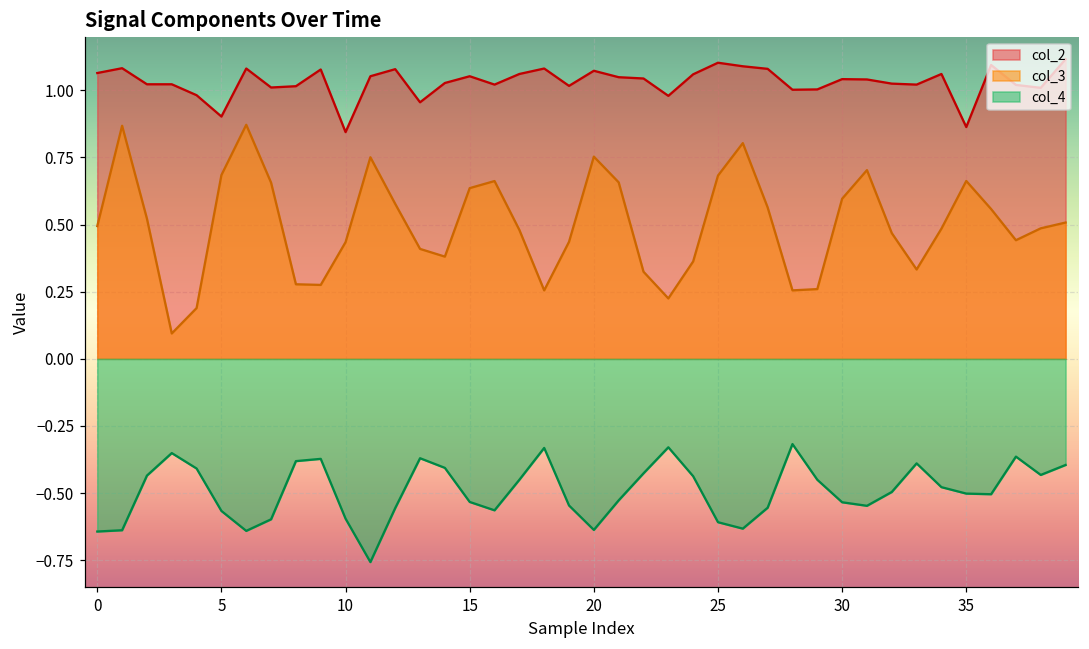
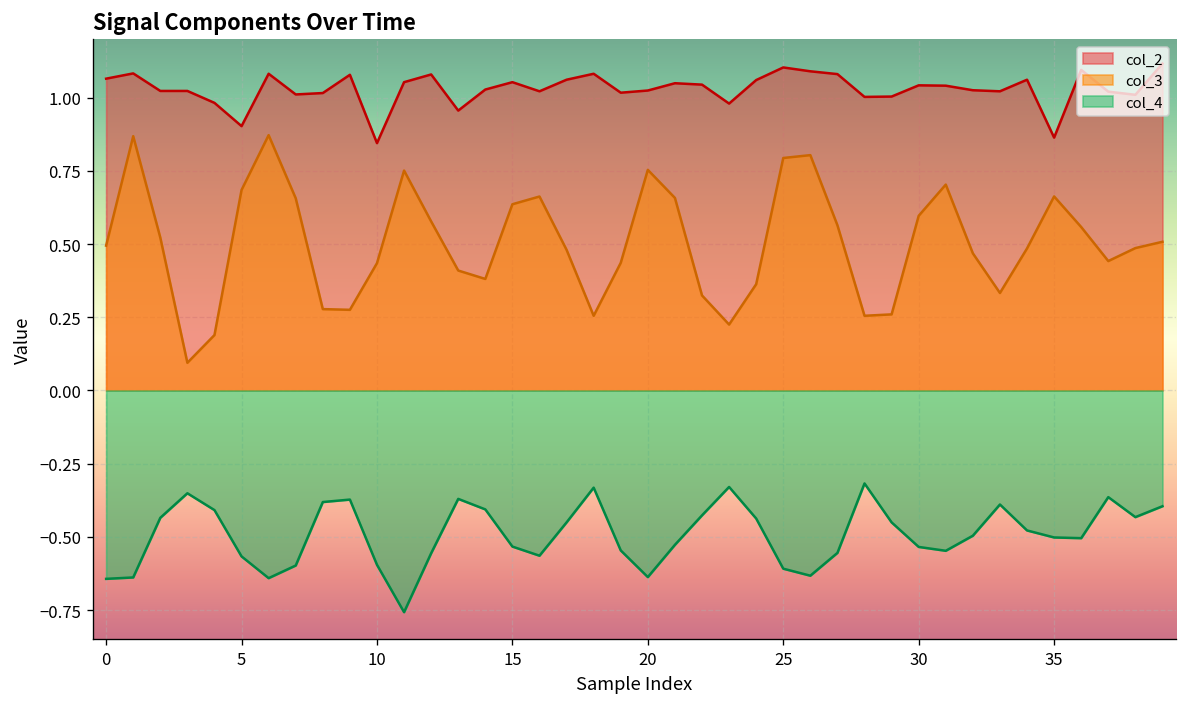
  {
    "col_2": {
      "0": 1.06,
      "5": 0.90,
      "10": 0.84,
      "15": 1.05,
-     "20": 1.07,
+     "20": 1.02,
      "25": 1.10,
      "30": 1.04,
      "35": 0.86
    },
    "col_3": {
      "0": 0.49,
      "5": 0.68,
      "10": 0.43,
      "15": 0.64,
      "20": 0.75,
-     "25": 0.68,
+     "25": 0.79,
      "30": 0.60,
      "35": 0.66
    }
  }
